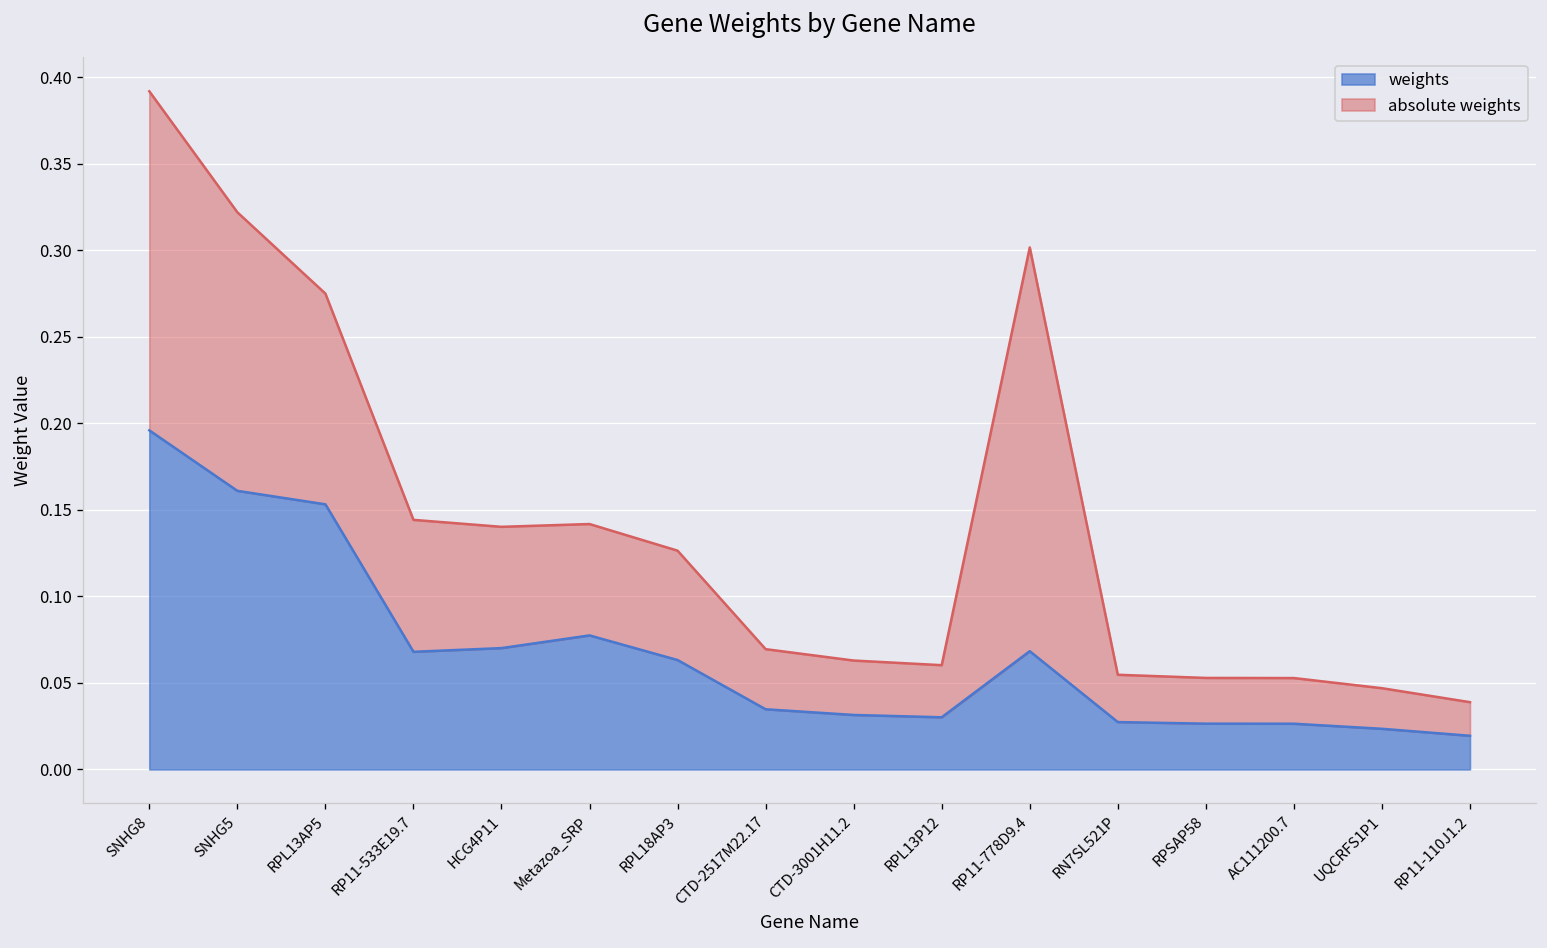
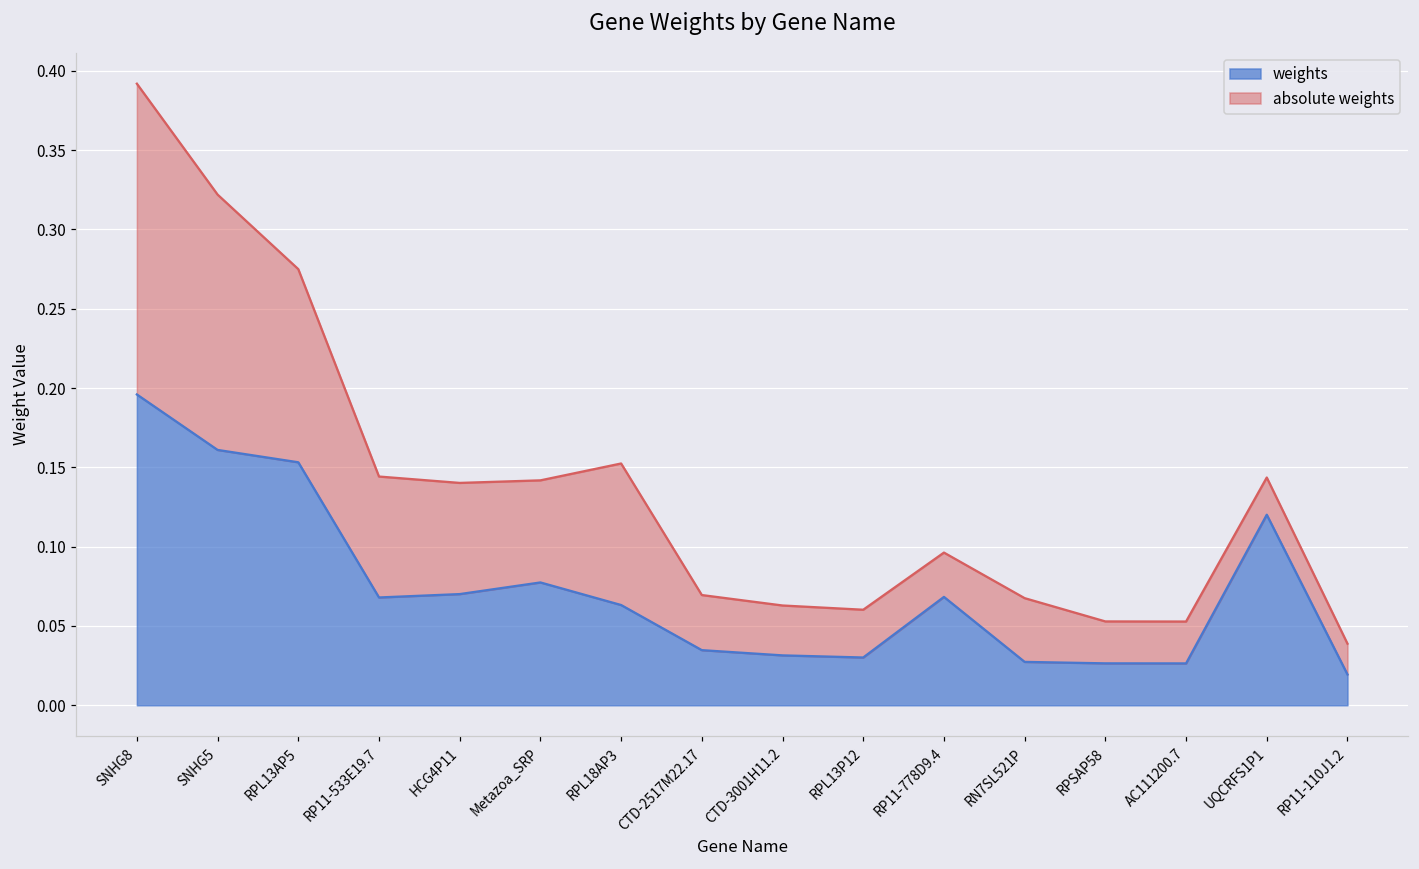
  {
    "weights": {
      "SNHG8": 0.196,
      "SNHG5": 0.161,
      "RPL13AP5": 0.153,
      "RP11-533E19.7": 0.068,
      "HCG4P11": 0.070,
      "Metazoa_SRP": 0.077,
      "RPL18AP3": 0.063,
      "CTD-2517M22.17": 0.035,
      "CTD-3001H11.2": 0.031,
      "RPL13P12": 0.030,
      "RP11-778D9.4": 0.068,
      "RN7SL521P": 0.027,
      "RPSAP58": 0.026,
      "AC111200.7": 0.026,
-     "UQCRFS1P1": 0.023,
+     "UQCRFS1P1": 0.120,
      "RP11-110J1.2": 0.019
    },
    "absolute weights": {
      "SNHG8": 0.196,
      "SNHG5": 0.161,
      "RPL13AP5": 0.122,
      "RP11-533E19.7": 0.076,
      "HCG4P11": 0.070,
      "Metazoa_SRP": 0.064,
-     "RPL18AP3": 0.063,
+     "RPL18AP3": 0.089,
      "CTD-2517M22.17": 0.035,
      "CTD-3001H11.2": 0.031,
      "RPL13P12": 0.030,
-     "RP11-778D9.4": 0.233,
-     "RN7SL521P": 0.027,
+     "RP11-778D9.4": 0.028,
+     "RN7SL521P": 0.040,
      "RPSAP58": 0.026,
      "AC111200.7": 0.026,
      "UQCRFS1P1": 0.023,
      "RP11-110J1.2": 0.019
    }
  }
